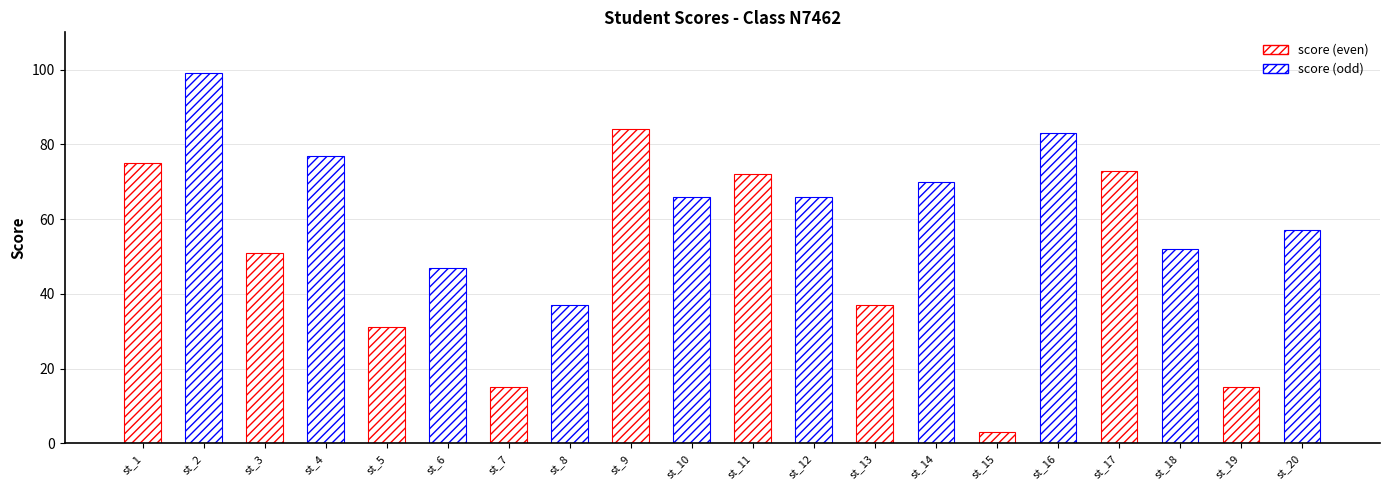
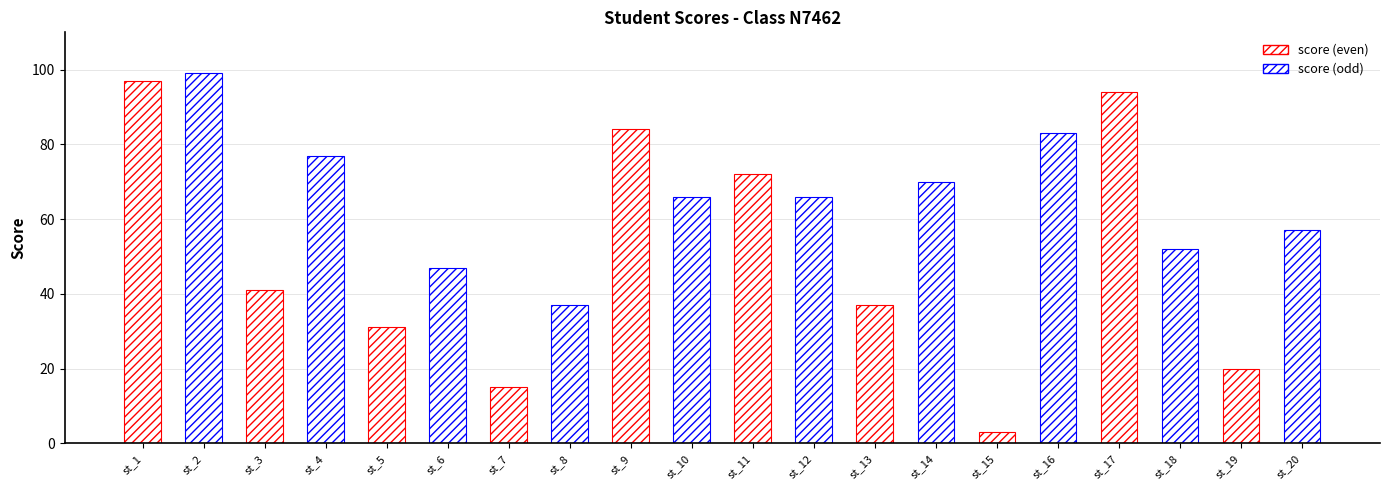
  {
-   "st_1": 75,
+   "st_1": 97,
    "st_2": 99,
-   "st_3": 51,
+   "st_3": 41,
    "st_4": 77,
    "st_5": 31,
    "st_6": 47,
    "st_7": 15,
    "st_8": 37,
    "st_9": 84,
    "st_10": 66,
    "st_11": 72,
    "st_12": 66,
    "st_13": 37,
    "st_14": 70,
    "st_15": 3,
    "st_16": 83,
-   "st_17": 73,
+   "st_17": 94,
    "st_18": 52,
-   "st_19": 15,
+   "st_19": 20,
    "st_20": 57
  }
